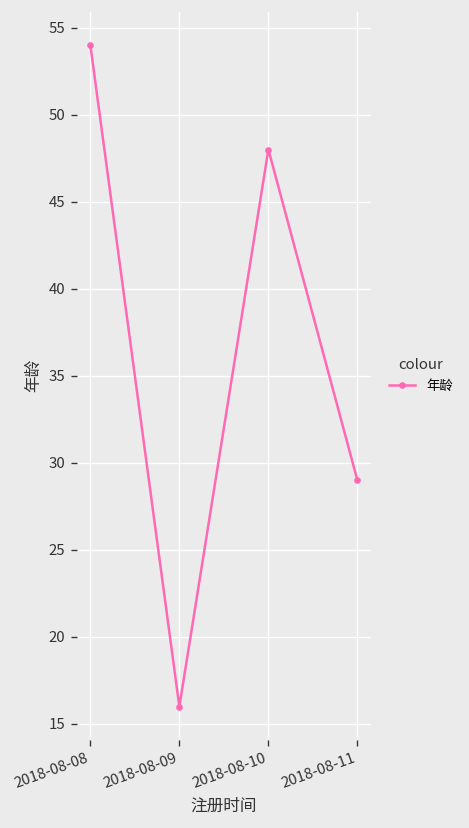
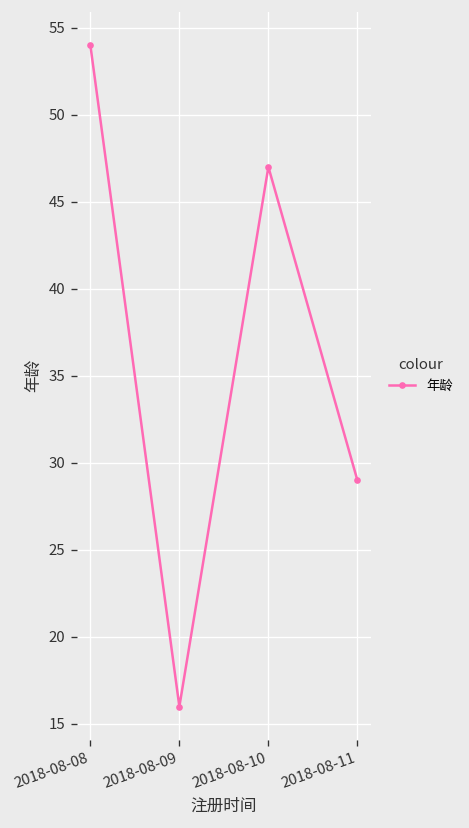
  {
    "2018-08-08": 54,
    "2018-08-09": 16,
-   "2018-08-10": 48,
+   "2018-08-10": 47,
    "2018-08-11": 29
  }
